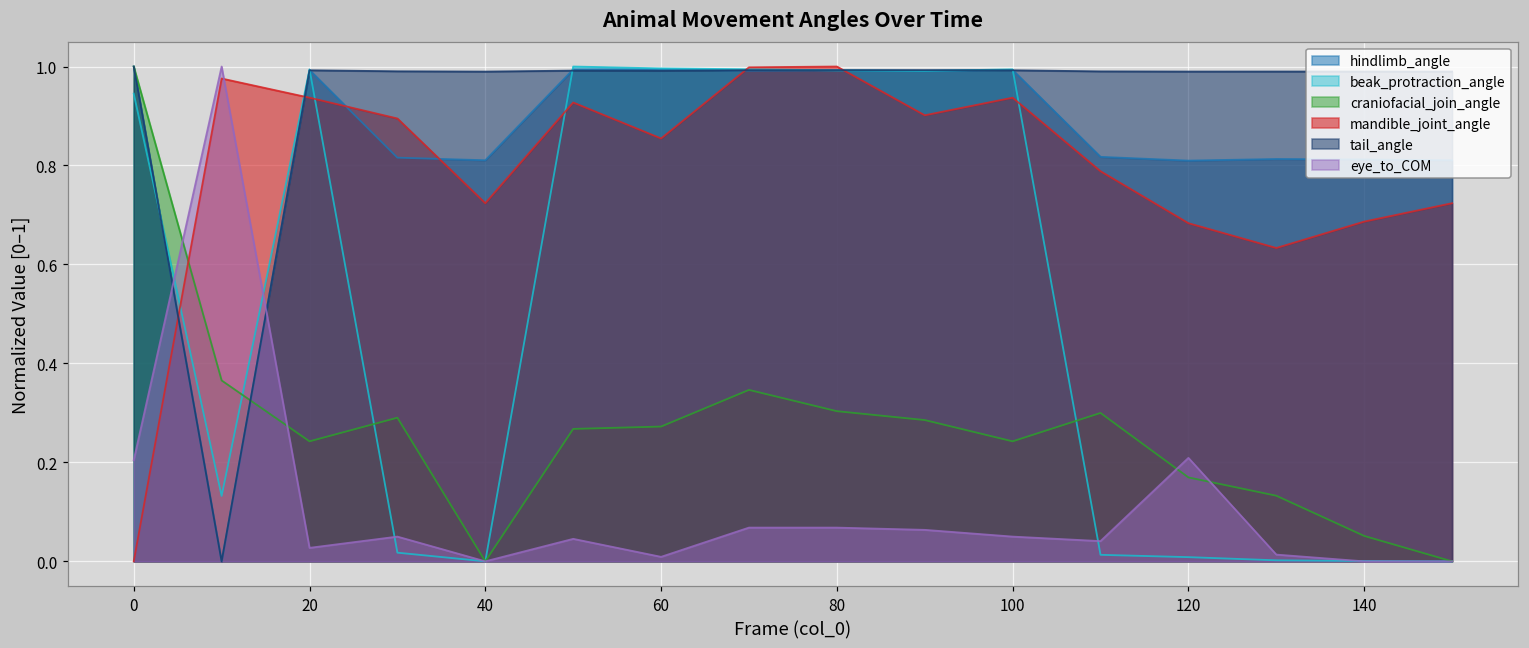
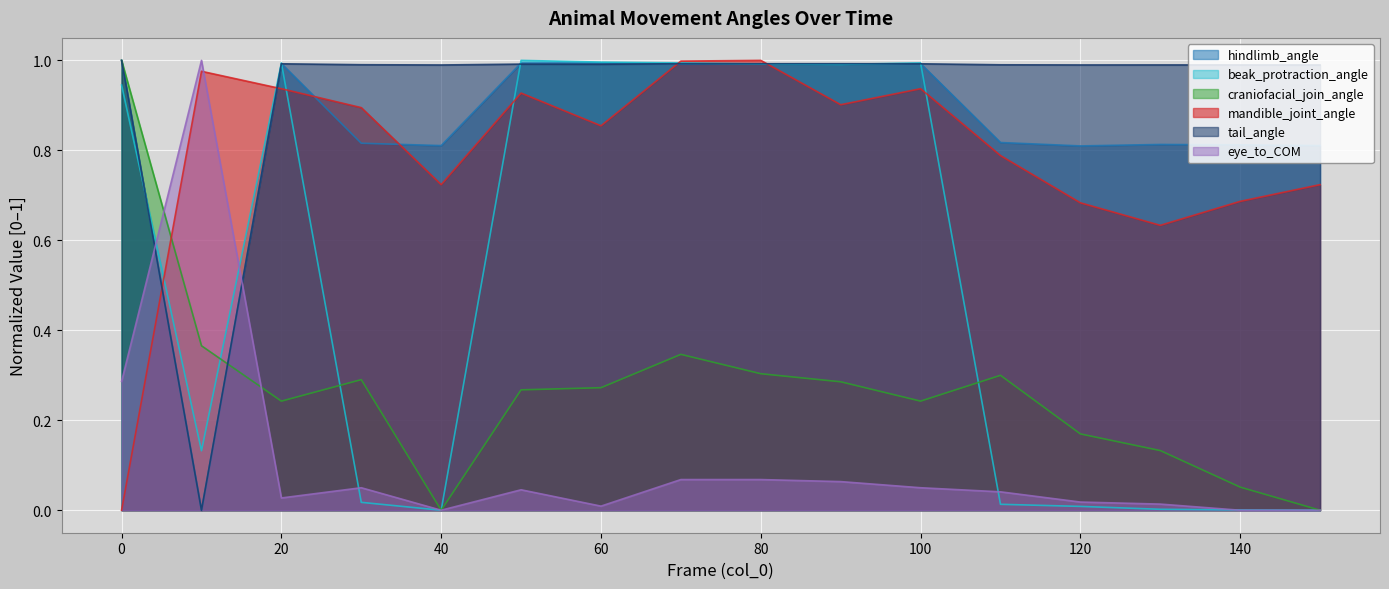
  {
    "hindlimb_angle": {
      "40": 0.81,
      "120": 0.81
    },
    "beak_protraction_angle": {
      "0": 0.95,
      "120": 0.01
    },
    "craniofacial_join_angle": {
      "20": 0.24,
      "60": 0.27,
      "80": 0.30,
      "100": 0.24,
      "120": 0.17,
      "140": 0.05
    },
    "mandible_joint_angle": {
      "0": 0.00,
      "20": 0.94,
      "40": 0.72,
      "60": 0.85,
      "80": 1.00,
      "100": 0.94,
      "120": 0.68,
      "140": 0.69
    },
    "tail_angle": {
      "40": 0.99,
      "120": 0.99
    },
    "eye_to_COM": {
-     "0": 0.20,
+     "0": 0.29,
      "20": 0.03,
      "60": 0.01,
      "80": 0.07,
      "100": 0.05,
-     "120": 0.21
+     "120": 0.02
    }
  }
